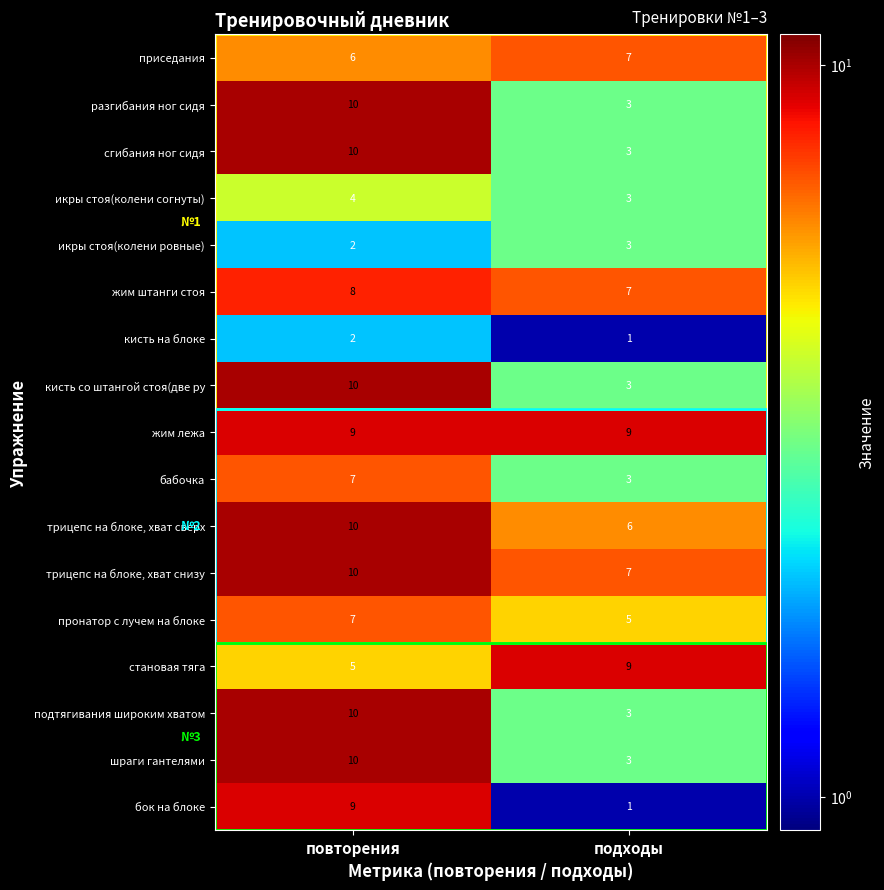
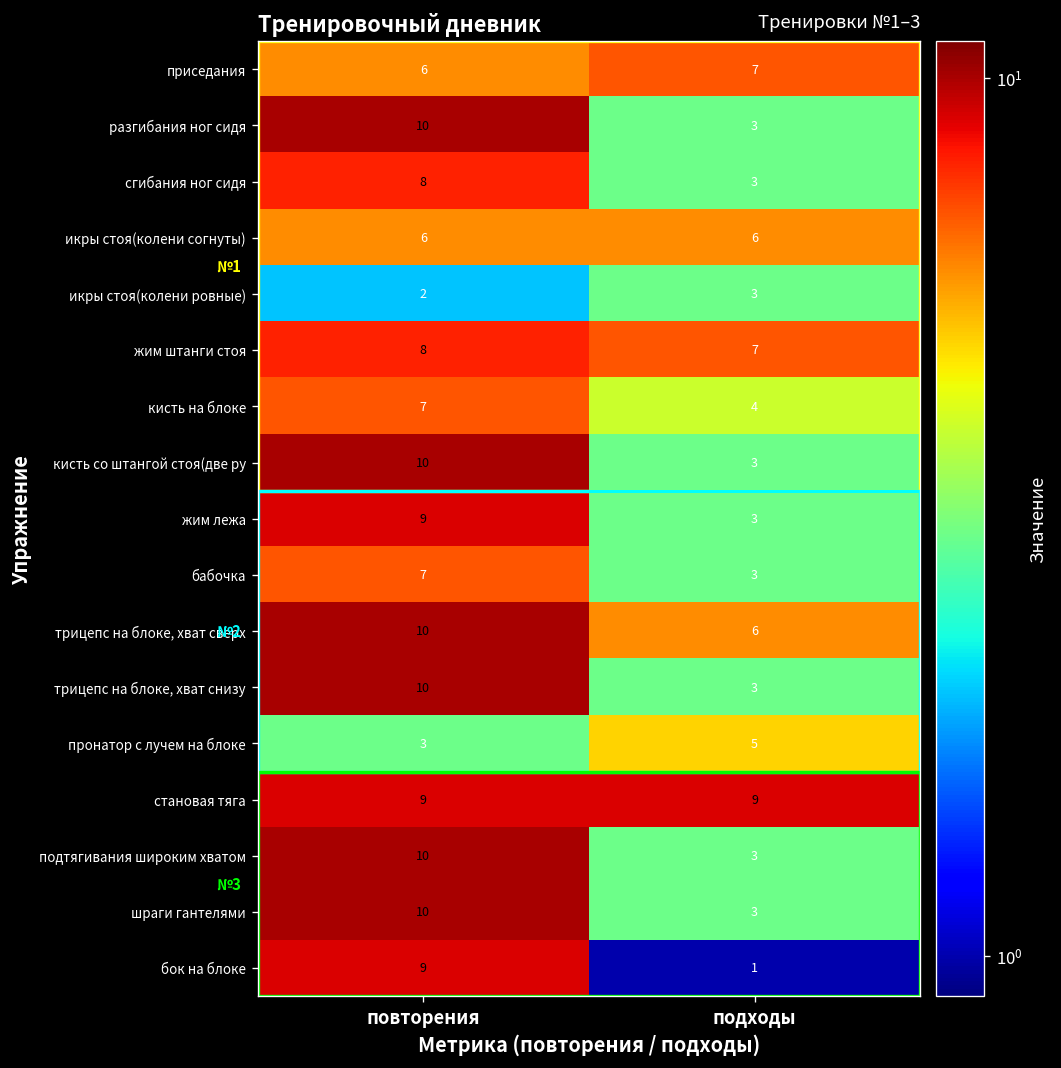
  {
    "приседания": {
      "повторения": 6,
      "подходы": 7
    },
    "разгибания ног сидя": {
      "повторения": 10,
      "подходы": 3
    },
    "сгибания ног сидя": {
-     "повторения": 10,
+     "повторения": 8,
      "подходы": 3
    },
    "икры стоя(колени согнуты)": {
-     "повторения": 4,
-     "подходы": 3
+     "повторения": 6,
+     "подходы": 6
    },
    "икры стоя(колени ровные)": {
      "повторения": 2,
      "подходы": 3
    },
    "жим штанги стоя": {
      "повторения": 8,
      "подходы": 7
    },
    "кисть на блоке": {
-     "повторения": 2,
-     "подходы": 1
+     "повторения": 7,
+     "подходы": 4
    },
    "кисть со штангой стоя(две ру": {
      "повторения": 10,
      "подходы": 3
    },
    "жим лежа": {
      "повторения": 9,
-     "подходы": 9
+     "подходы": 3
    },
    "бабочка": {
      "повторения": 7,
      "подходы": 3
    },
    "трицепс на блоке, хват сверх": {
      "повторения": 10,
      "подходы": 6
    },
    "трицепс на блоке, хват снизу": {
      "повторения": 10,
-     "подходы": 7
+     "подходы": 3
    },
    "пронатор с лучем на блоке": {
-     "повторения": 7,
+     "повторения": 3,
      "подходы": 5
    },
    "становая тяга": {
-     "повторения": 5,
+     "повторения": 9,
      "подходы": 9
    },
    "подтягивания широким хватом": {
      "повторения": 10,
      "подходы": 3
    },
    "шраги гантелями": {
      "повторения": 10,
      "подходы": 3
    },
    "бок на блоке": {
      "повторения": 9,
      "подходы": 1
    }
  }
